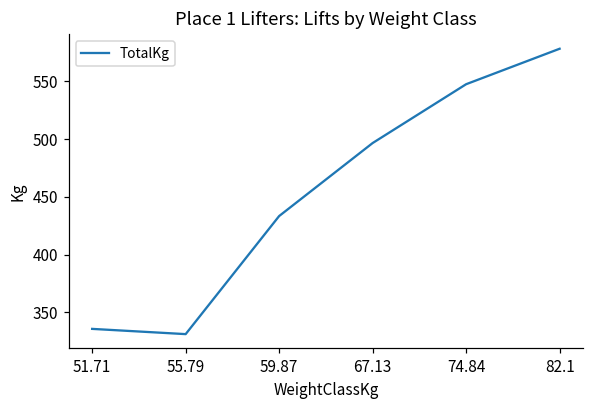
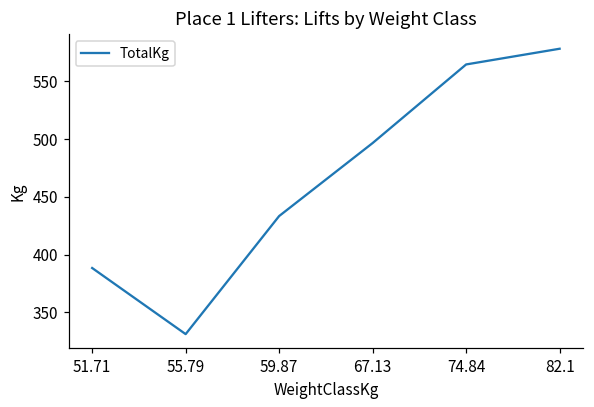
  {
-   "51.71": 336,
+   "51.71": 388,
    "55.79": 331,
    "59.87": 433,
    "67.13": 497,
-   "74.84": 548,
+   "74.84": 565,
    "82.1": 578
  }
